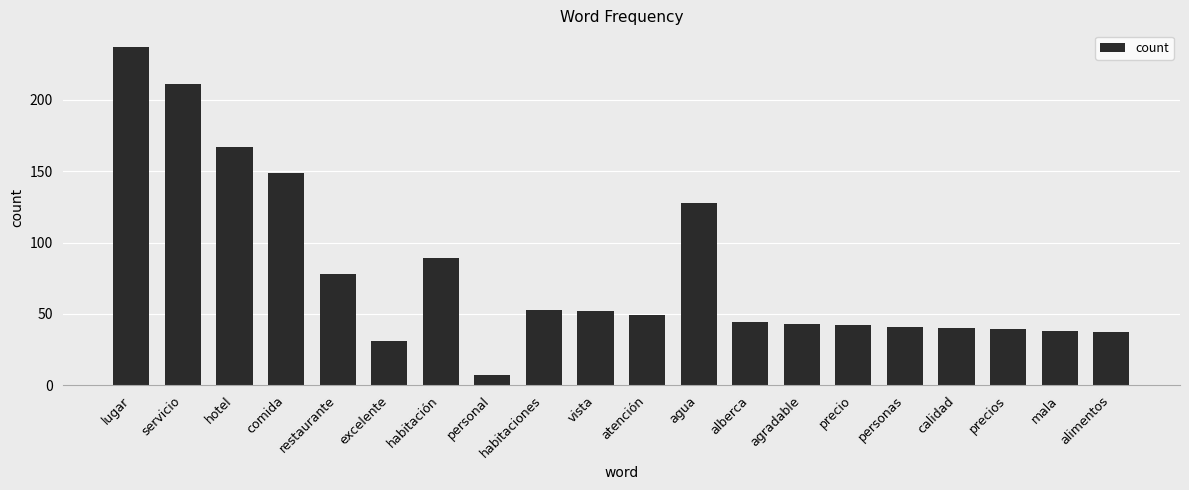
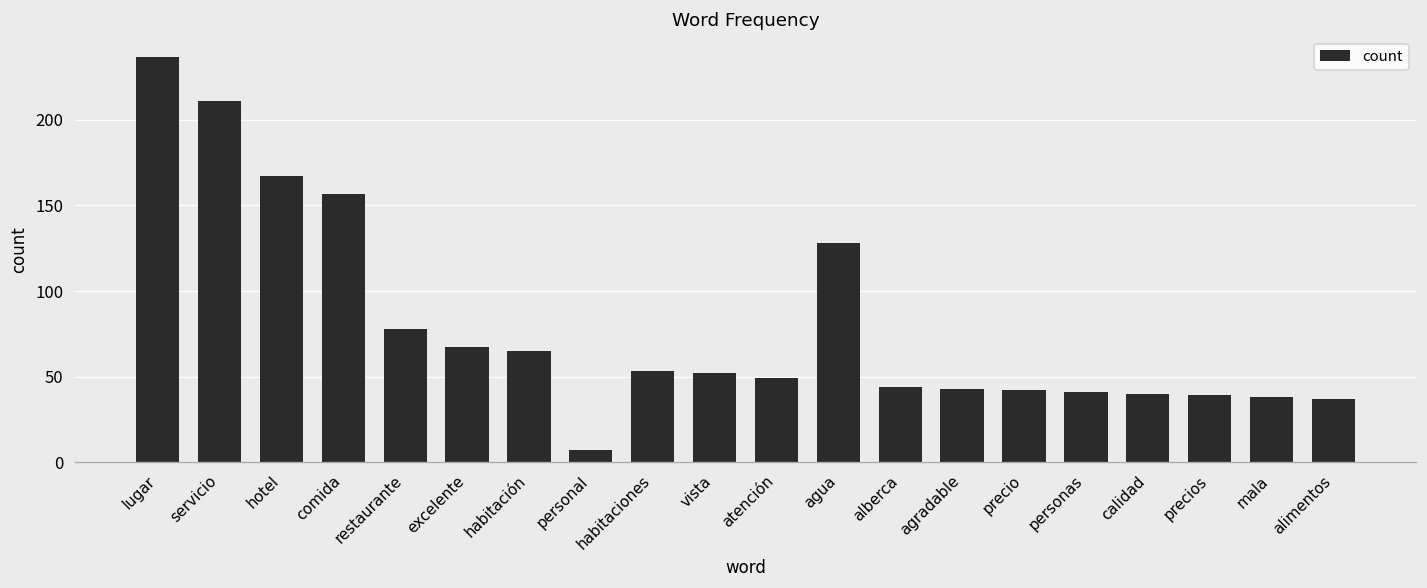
  {
    "lugar": 237,
    "servicio": 211,
    "hotel": 167,
-   "comida": 149,
+   "comida": 157,
    "restaurante": 78,
-   "excelente": 31,
-   "habitación": 89,
+   "excelente": 67,
+   "habitación": 65,
    "personal": 7,
    "habitaciones": 53,
    "vista": 52,
    "atención": 49,
    "agua": 128,
    "alberca": 44,
    "agradable": 43,
    "precio": 42,
    "personas": 41,
    "calidad": 40,
    "precios": 39,
    "mala": 38,
    "alimentos": 37
  }
